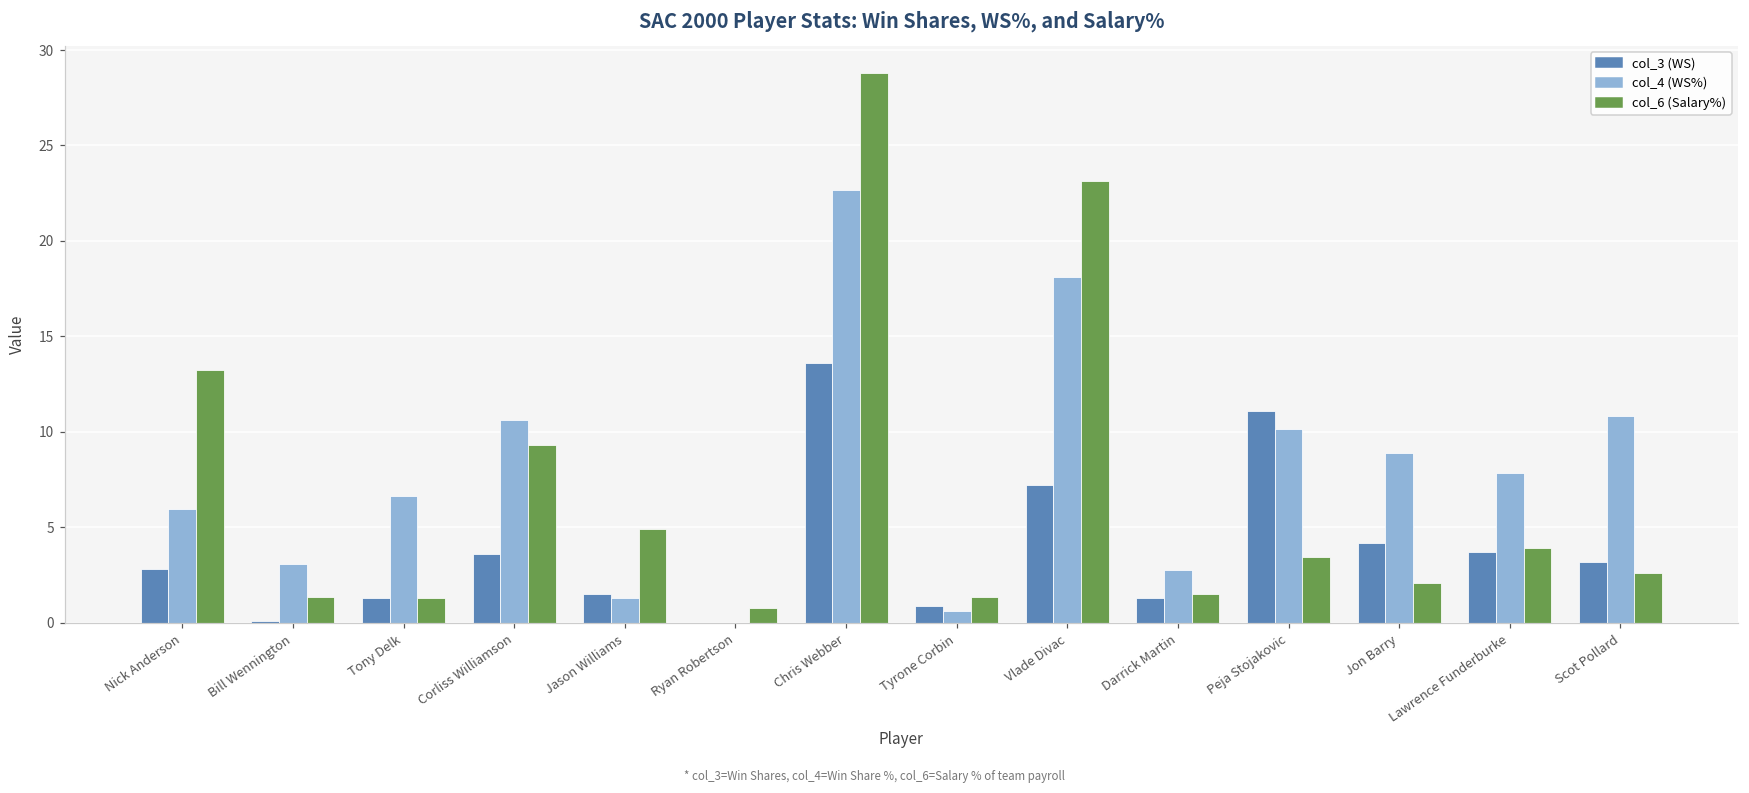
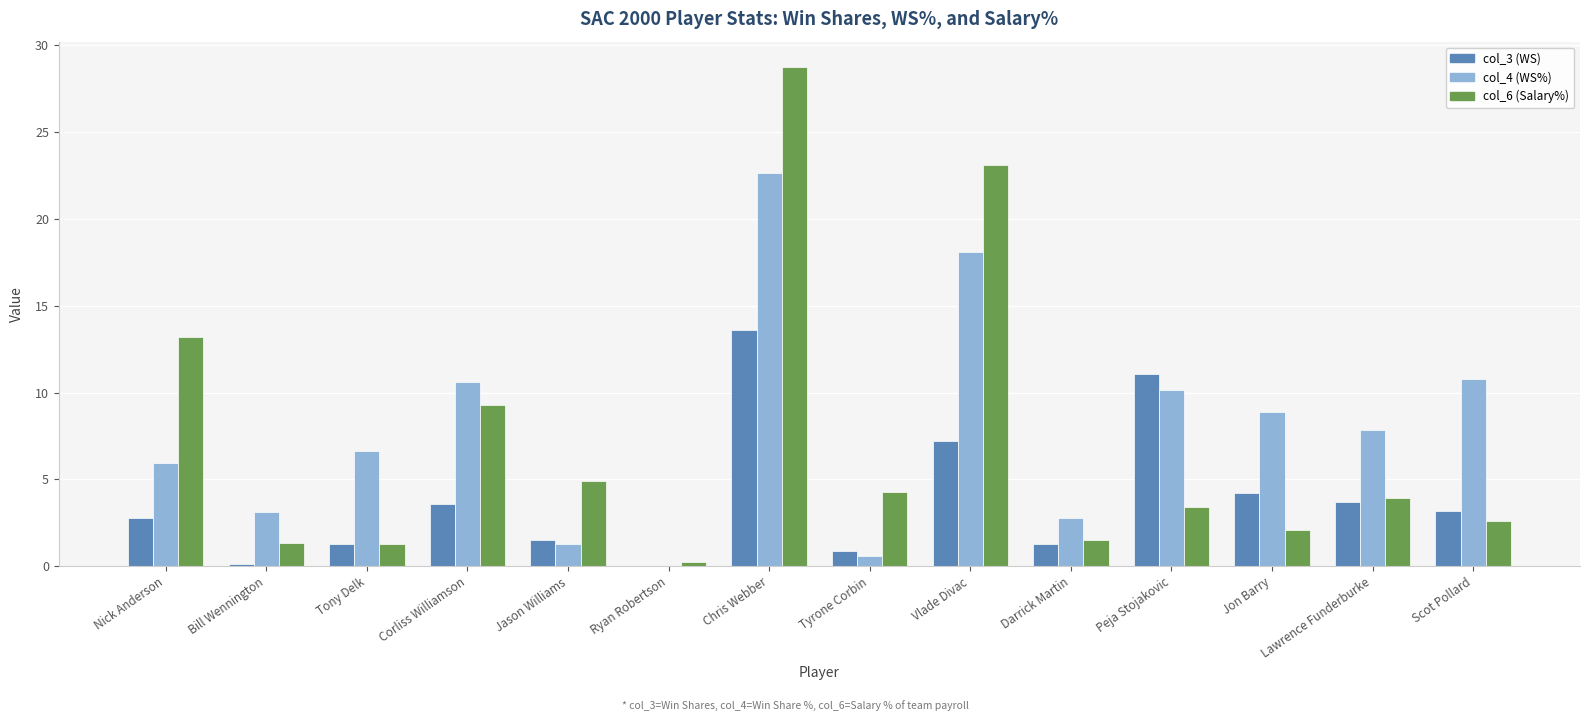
  {
    "col_3 (WS)": {
      "Nick Anderson": 2.8,
      "Tony Delk": 1.3,
      "Corliss Williamson": 3.6,
      "Jason Williams": 1.5,
      "Ryan Robertson": 0.0,
      "Chris Webber": 13.6,
      "Tyrone Corbin": 0.9,
      "Vlade Divac": 7.2,
      "Darrick Martin": 1.3,
      "Peja Stojakovic": 11.1,
      "Jon Barry": 4.2,
      "Lawrence Funderburke": 3.7,
      "Scot Pollard": 3.2
    },
    "col_4 (WS%)": {
      "Nick Anderson": 5.9,
      "Bill Wennington": 3.1,
      "Tony Delk": 6.6,
      "Corliss Williamson": 10.6,
      "Jason Williams": 1.3,
      "Ryan Robertson": 0.0,
      "Chris Webber": 22.7,
      "Tyrone Corbin": 0.6,
      "Vlade Divac": 18.1,
      "Darrick Martin": 2.8,
      "Peja Stojakovic": 10.2,
      "Jon Barry": 8.9,
      "Lawrence Funderburke": 7.8,
      "Scot Pollard": 10.8
    },
    "col_6 (Salary%)": {
      "Nick Anderson": 13.2,
      "Bill Wennington": 1.3,
      "Tony Delk": 1.3,
      "Corliss Williamson": 9.3,
      "Jason Williams": 4.9,
-     "Ryan Robertson": 0.8,
+     "Ryan Robertson": 0.2,
      "Chris Webber": 28.8,
-     "Tyrone Corbin": 1.3,
+     "Tyrone Corbin": 4.3,
      "Vlade Divac": 23.1,
      "Darrick Martin": 1.5,
      "Peja Stojakovic": 3.4,
      "Jon Barry": 2.1,
      "Lawrence Funderburke": 3.9,
      "Scot Pollard": 2.6
    }
  }
